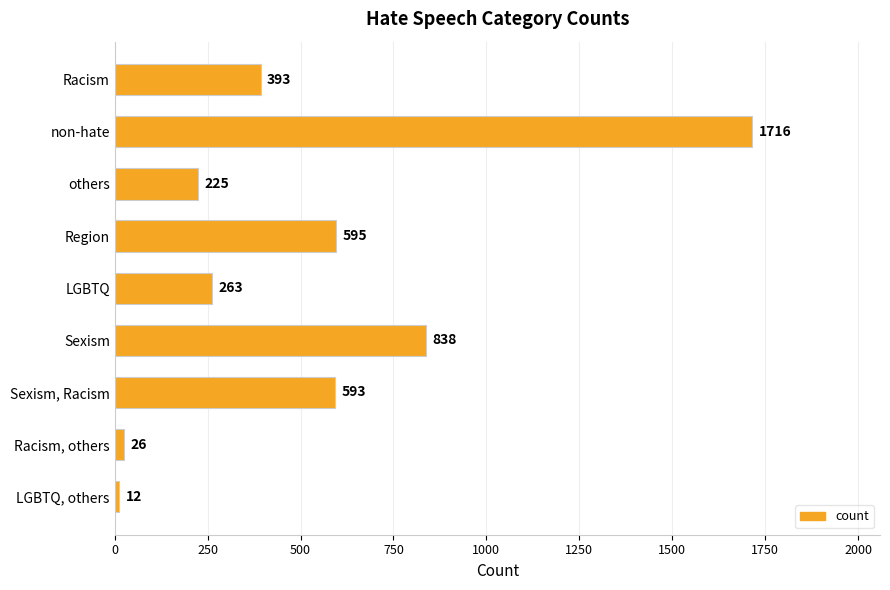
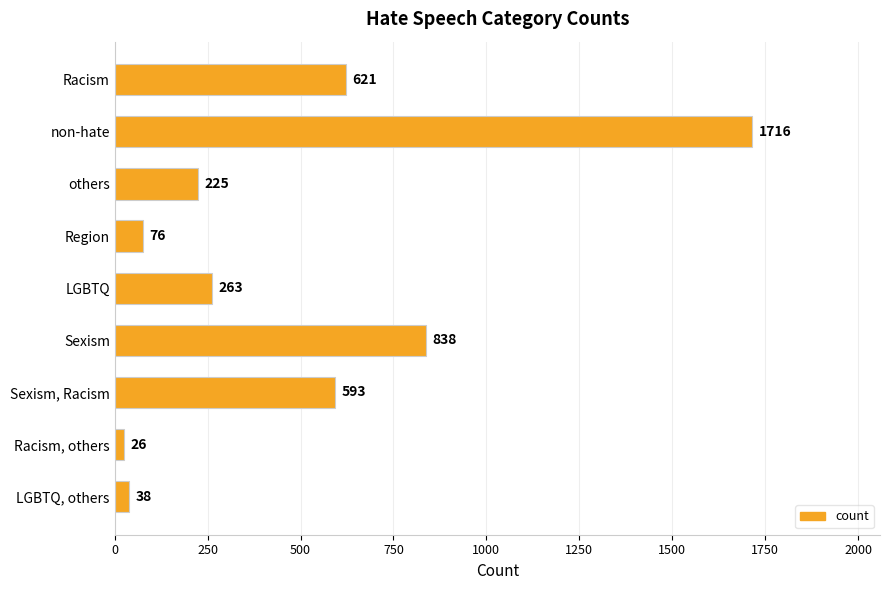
  {
-   "Racism": 393,
+   "Racism": 621,
    "non-hate": 1716,
    "others": 225,
-   "Region": 595,
+   "Region": 76,
    "LGBTQ": 263,
    "Sexism": 838,
    "Sexism, Racism": 593,
    "Racism, others": 26,
-   "LGBTQ, others": 12
+   "LGBTQ, others": 38
  }
